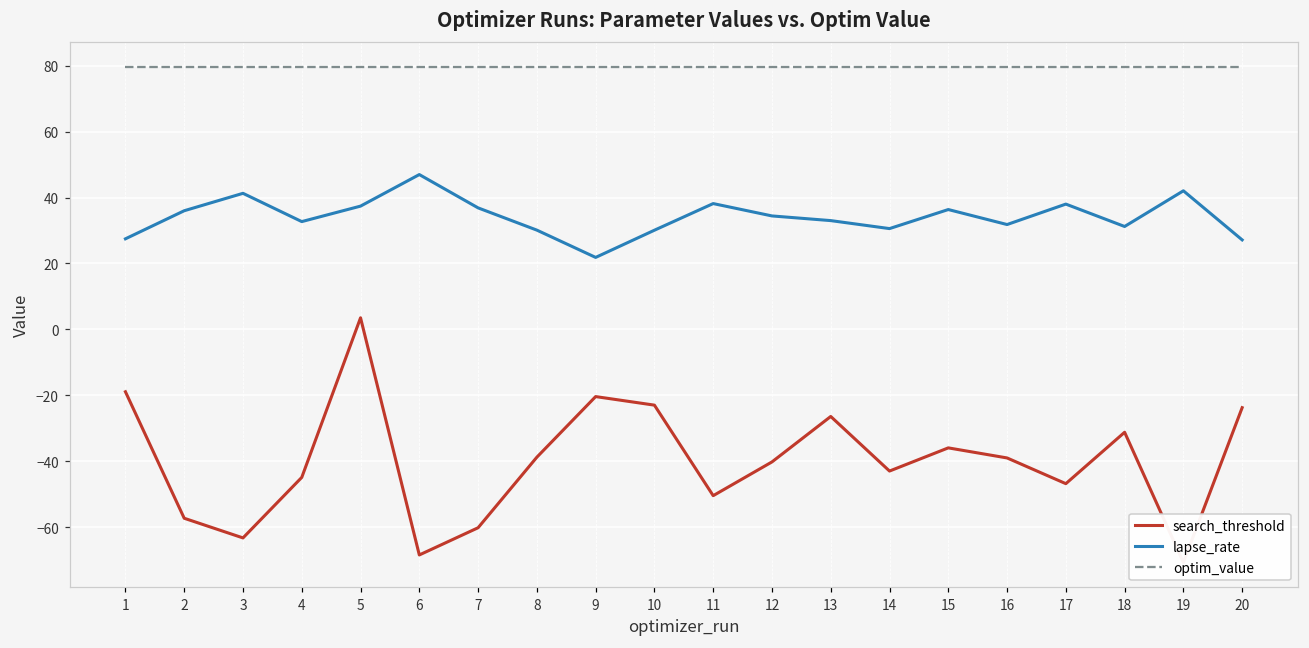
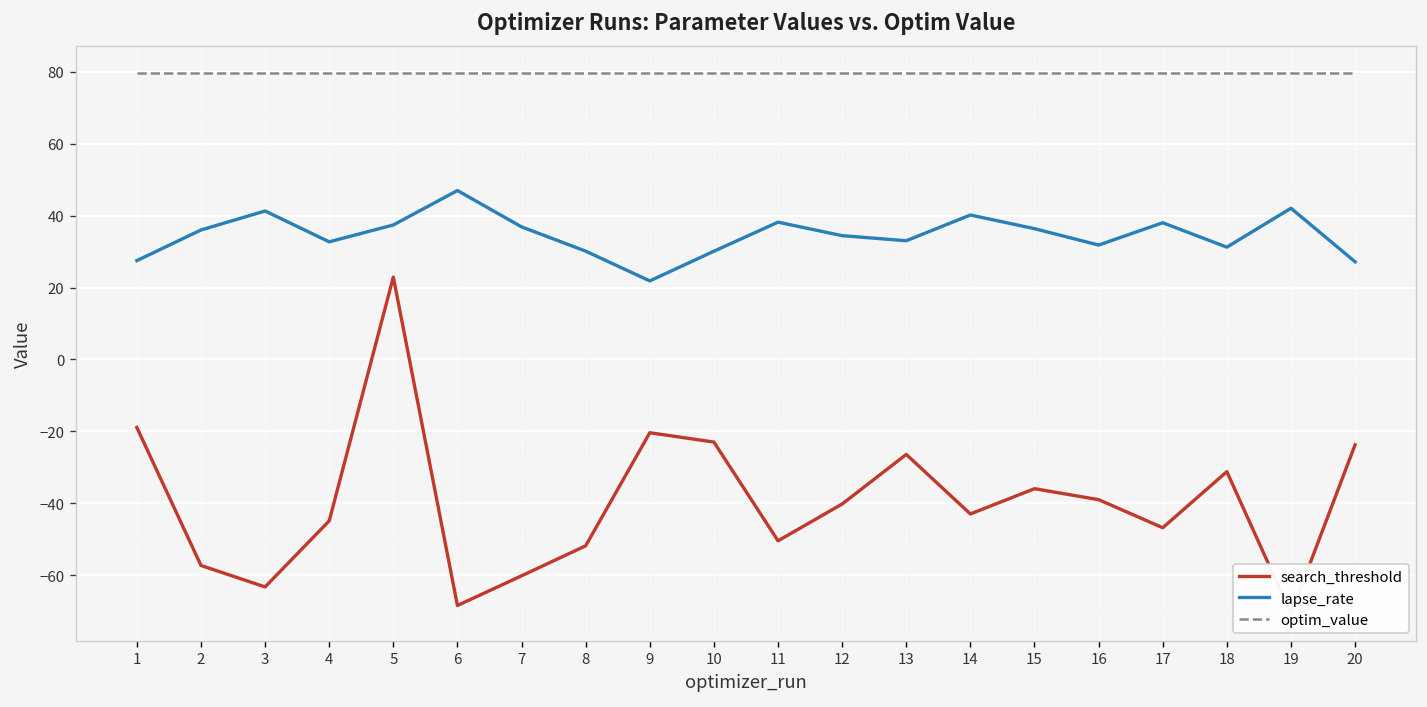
  {
    "search_threshold": {
      "1": -19,
      "2": -57,
      "3": -63,
      "4": -45,
-     "5": 4,
+     "5": 23,
      "6": -68,
      "7": -60,
-     "8": -39,
+     "8": -52,
      "9": -20,
      "10": -23,
      "11": -50,
      "12": -40,
      "13": -26,
      "14": -43,
      "15": -36,
      "16": -39,
      "17": -47,
      "18": -31,
      "20": -24
    },
    "lapse_rate": {
      "1": 27,
      "2": 36,
      "3": 41,
      "4": 33,
      "5": 37,
      "6": 47,
      "7": 37,
      "8": 30,
      "9": 22,
      "10": 30,
      "11": 38,
      "12": 34,
      "13": 33,
-     "14": 31,
+     "14": 40,
      "15": 36,
      "16": 32,
      "17": 38,
      "18": 31,
      "19": 42,
      "20": 27
    },
    "optim_value": {
      "1": 80,
      "2": 80,
      "3": 80,
      "4": 80,
      "5": 80,
      "6": 80,
      "7": 80,
      "8": 80,
      "9": 80,
      "10": 80,
      "11": 80,
      "12": 80,
      "13": 80,
      "14": 80,
      "15": 80,
      "16": 80,
      "17": 80,
      "18": 80,
      "19": 80,
      "20": 80
    }
  }
